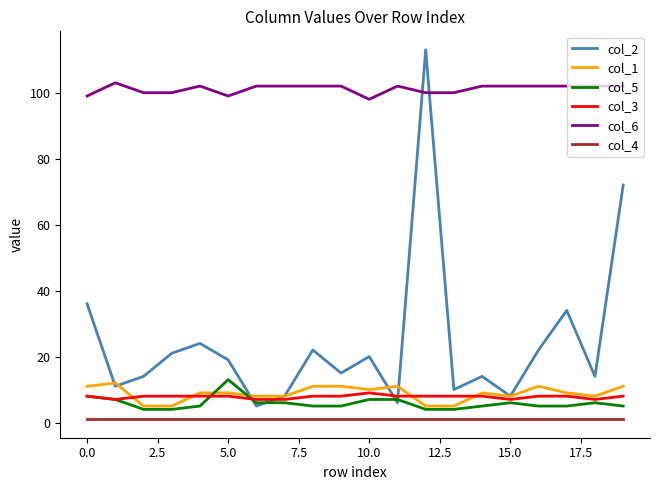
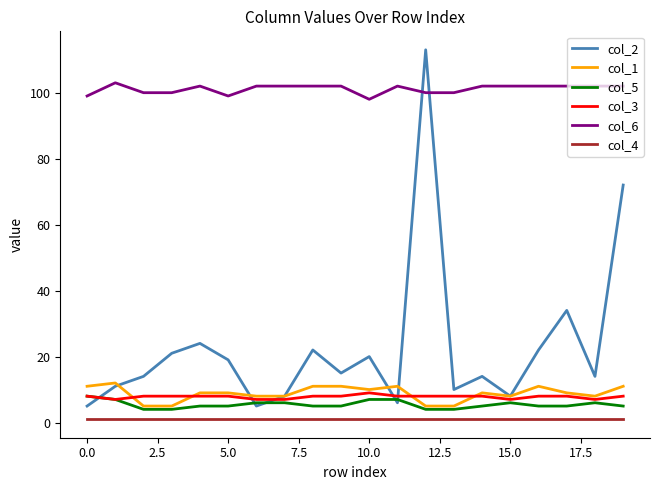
  {
    "col_2": {
-     "0.0": 36,
+     "0.0": 5,
      "5.0": 19,
      "10.0": 20
    },
    "col_1": {
      "0.0": 11,
      "5.0": 9,
      "10.0": 10
    },
    "col_5": {
-     "5.0": 13,
+     "5.0": 5,
      "10.0": 7,
      "15.0": 6
    },
    "col_3": {
      "5.0": 8,
      "10.0": 9,
      "15.0": 7
    },
    "col_6": {
      "0.0": 99,
      "5.0": 99,
      "10.0": 98,
      "15.0": 102
    },
    "col_4": {
      "0.0": 1,
      "5.0": 1,
      "10.0": 1,
      "15.0": 1
    }
  }
